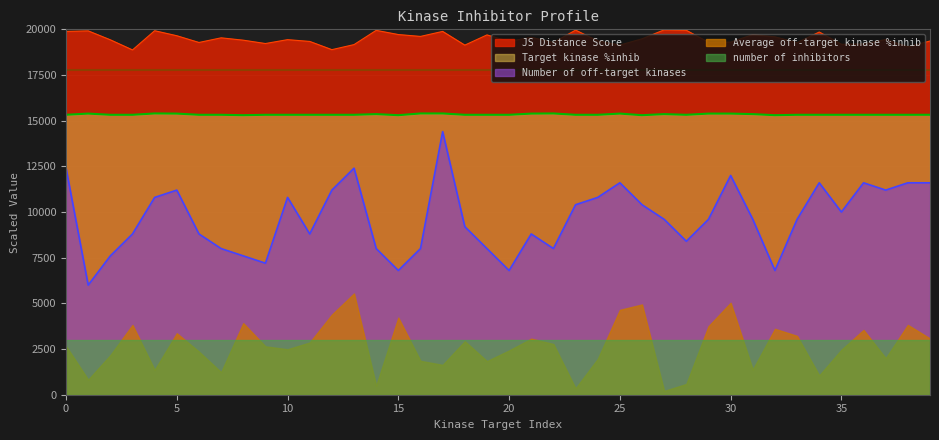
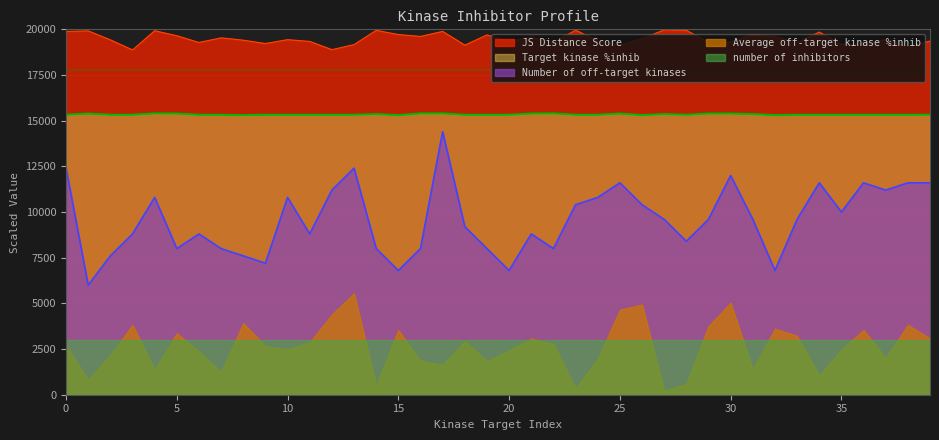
  {
    "JS Distance Score": {
      "0": 19900,
      "5": 19600,
      "10": 19400,
      "15": 19700
    },
    "Target kinase %inhib": {
      "0": 15300,
      "5": 15400,
      "10": 15300,
      "15": 15300,
      "20": 15300,
      "25": 15400,
      "30": 15400,
      "35": 15300
    },
    "Number of off-target kinases": {
      "0": 12400,
-     "5": 11200,
+     "5": 8000,
      "10": 10800,
      "15": 6800,
      "20": 6800,
      "25": 11600,
      "30": 12000,
      "35": 10000
    },
    "Average off-target kinase %inhib": {
      "0": 2700,
      "5": 3400,
      "10": 2500,
-     "15": 4200,
+     "15": 3500,
      "20": 2400,
      "25": 4600,
      "30": 5000,
      "35": 2500
    },
    "number of inhibitors": {
      "0": 3000,
      "5": 3000,
      "10": 3000,
      "15": 3000,
      "20": 3000,
      "25": 3000,
      "30": 3000,
      "35": 3000
    }
  }
